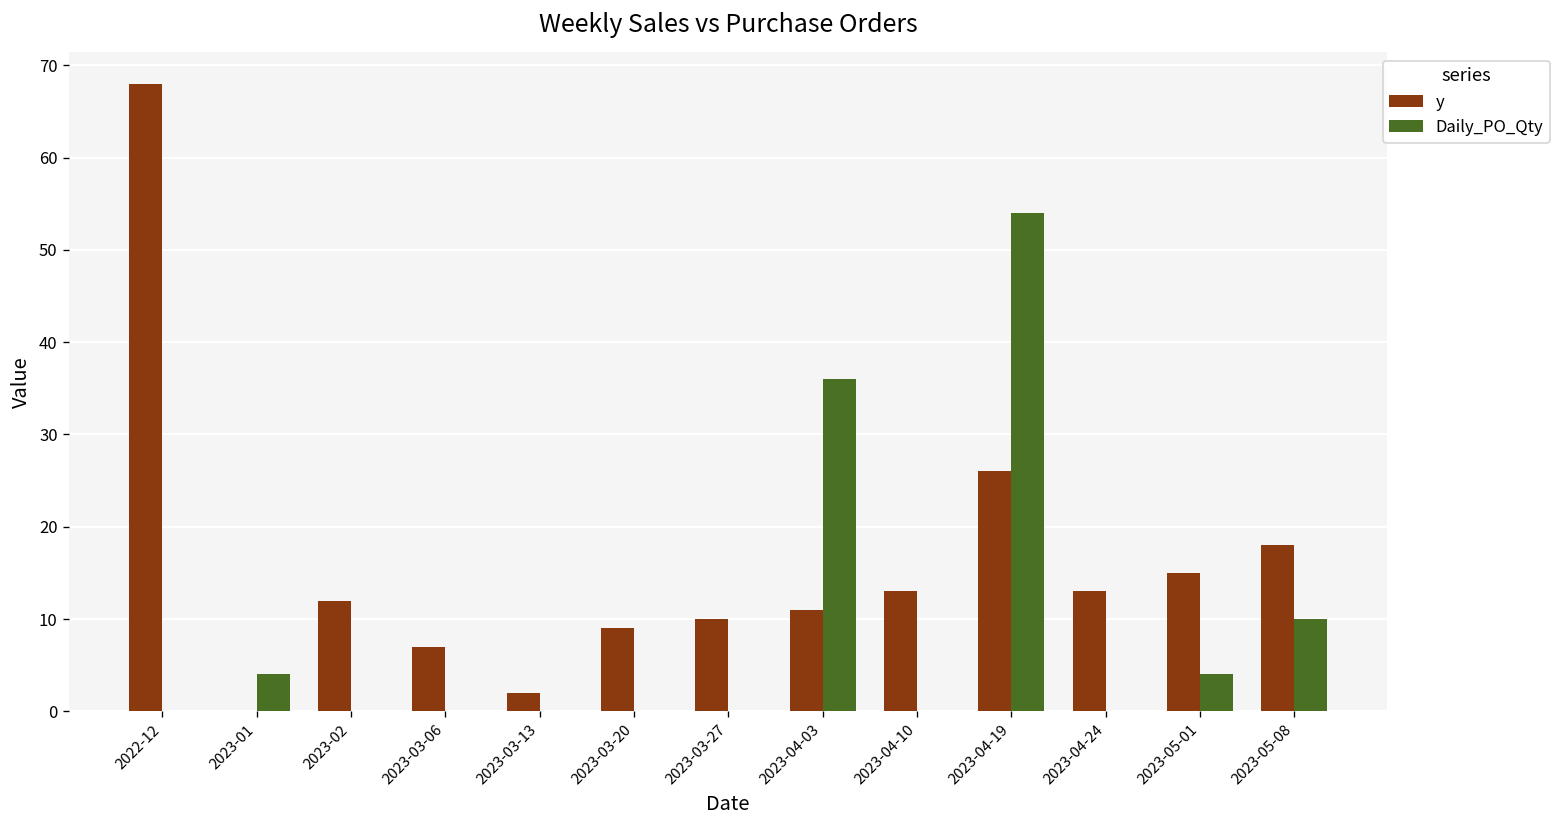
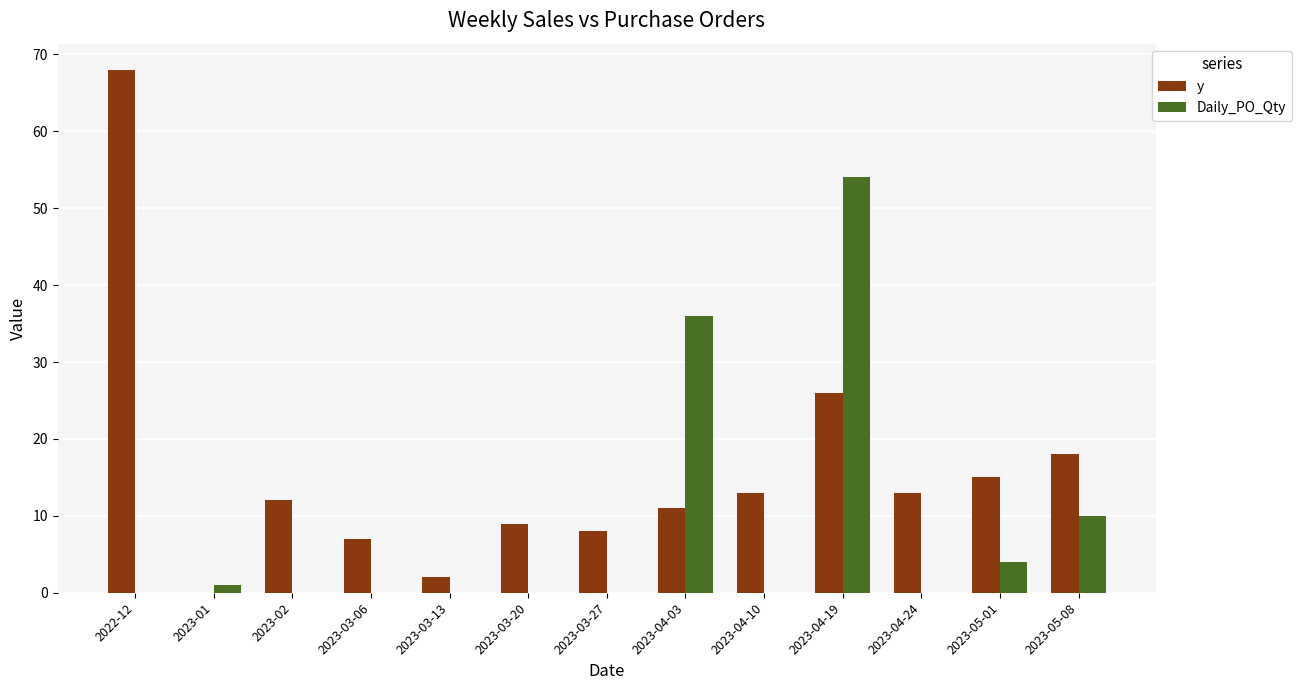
  {
    "y": {
      "2022-12": 68,
      "2023-01": 0,
      "2023-02": 12,
      "2023-03-06": 7,
      "2023-03-13": 2,
      "2023-03-20": 9,
-     "2023-03-27": 10,
+     "2023-03-27": 8,
      "2023-04-03": 11,
      "2023-04-10": 13,
      "2023-04-19": 26,
      "2023-04-24": 13,
      "2023-05-01": 15,
      "2023-05-08": 18
    },
    "Daily_PO_Qty": {
      "2022-12": 0,
-     "2023-01": 4,
+     "2023-01": 1,
      "2023-02": 0,
      "2023-03-06": 0,
      "2023-03-13": 0,
      "2023-03-20": 0,
      "2023-03-27": 0,
      "2023-04-03": 36,
      "2023-04-10": 0,
      "2023-04-19": 54,
      "2023-04-24": 0,
      "2023-05-01": 4,
      "2023-05-08": 10
    }
  }
